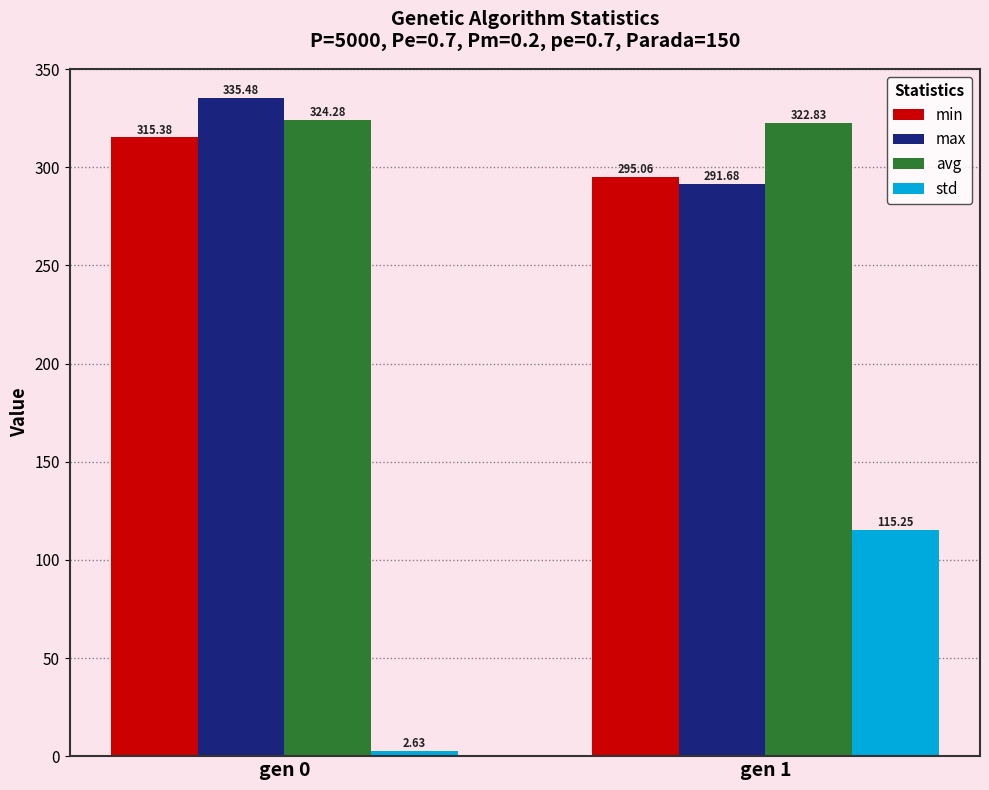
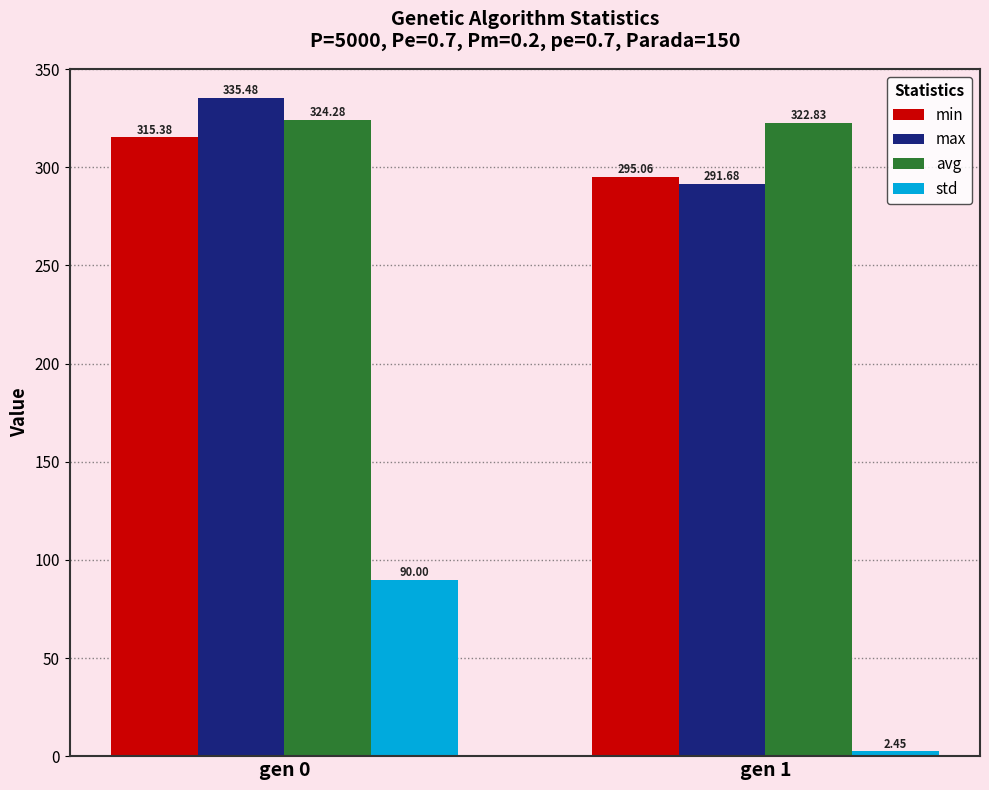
  {
    "min": {
      "gen 0": 315.38,
      "gen 1": 295.06
    },
    "max": {
      "gen 0": 335.48,
      "gen 1": 291.68
    },
    "avg": {
      "gen 0": 324.28,
      "gen 1": 322.83
    },
    "std": {
-     "gen 0": 2.63,
-     "gen 1": 115.25
+     "gen 0": 90.00,
+     "gen 1": 2.45
    }
  }
